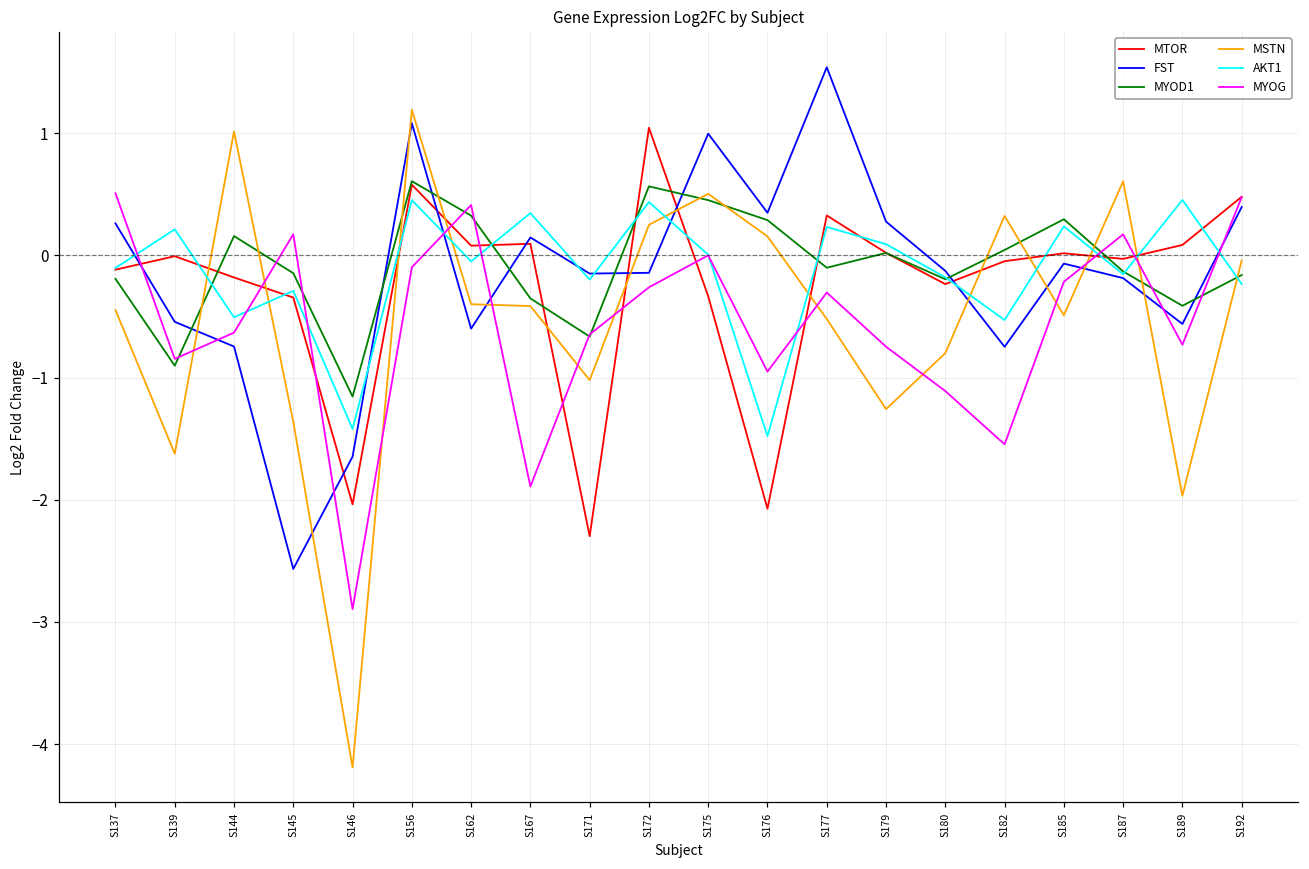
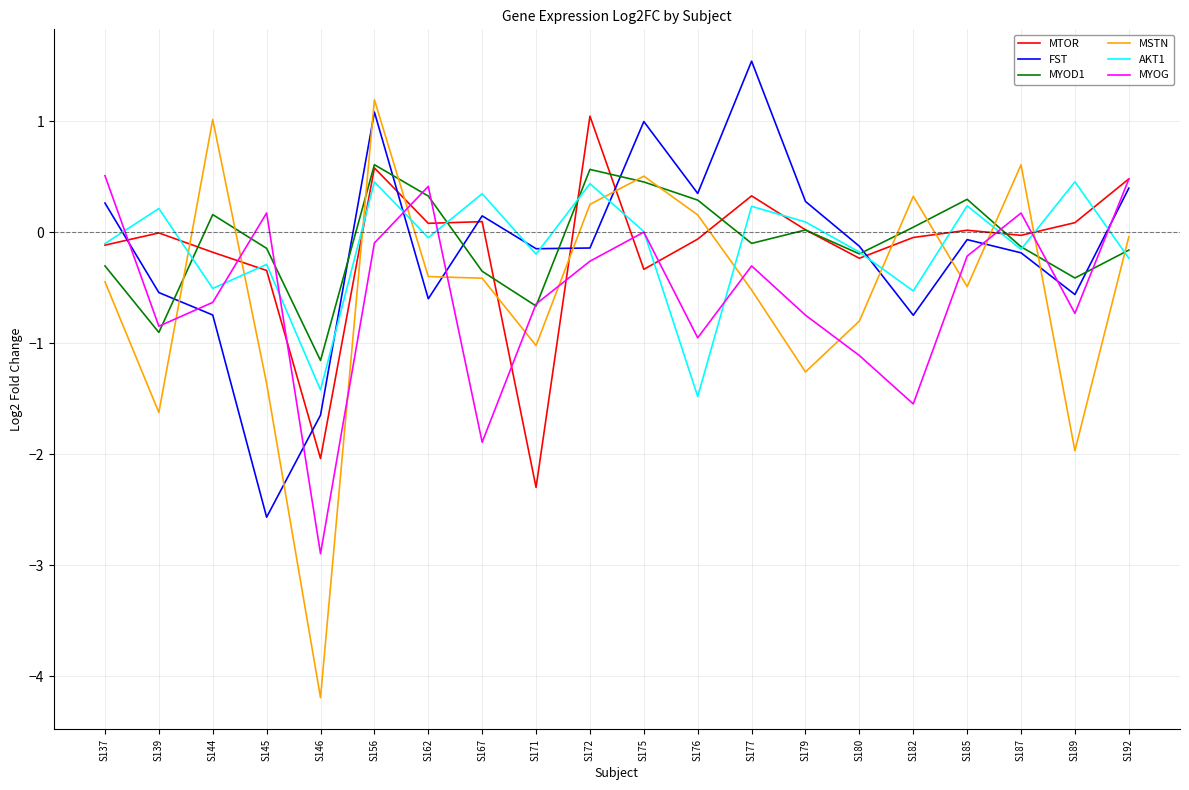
  {
    "MTOR": {
      "S139": -0.01,
      "S144": -0.18,
      "S145": -0.34,
      "S146": -2.04,
      "S156": 0.58,
      "S162": 0.08,
      "S167": 0.10,
      "S171": -2.30,
      "S172": 1.05,
      "S175": -0.33,
-     "S176": -2.07,
+     "S176": -0.06,
      "S177": 0.33,
      "S180": -0.23,
      "S182": -0.05,
      "S185": 0.02,
      "S187": -0.03,
      "S189": 0.09
    },
    "FST": {
      "S137": 0.26,
      "S139": -0.54,
      "S144": -0.75,
      "S145": -2.57,
      "S146": -1.65,
      "S156": 1.08,
      "S162": -0.60,
      "S167": 0.15,
      "S171": -0.15,
      "S172": -0.14,
      "S175": 1.00,
      "S176": 0.35,
      "S177": 1.54,
      "S179": 0.28,
      "S180": -0.13,
      "S182": -0.75,
      "S185": -0.07,
      "S187": -0.19,
      "S189": -0.56,
      "S192": 0.40
    },
    "MYOD1": {
-     "S137": -0.19,
+     "S137": -0.30,
      "S139": -0.90,
      "S144": 0.16,
      "S145": -0.15,
      "S146": -1.16,
      "S156": 0.61,
      "S162": 0.33,
      "S167": -0.35,
      "S172": 0.57,
      "S175": 0.45,
      "S176": 0.29,
      "S177": -0.10,
      "S182": 0.05,
      "S185": 0.30,
      "S189": -0.41,
      "S192": -0.16
    },
    "MSTN": {
      "S137": -0.45,
      "S139": -1.62,
      "S144": 1.01,
      "S145": -1.36,
      "S146": -4.19,
      "S156": 1.19,
      "S162": -0.40,
      "S167": -0.41,
      "S171": -1.02,
      "S172": 0.25,
      "S175": 0.50,
      "S176": 0.16,
      "S177": -0.52,
      "S179": -1.26,
      "S180": -0.80,
      "S182": 0.32,
      "S185": -0.49,
      "S187": 0.61,
      "S189": -1.97,
      "S192": -0.04
    },
    "AKT1": {
      "S139": 0.21,
      "S144": -0.51,
      "S145": -0.29,
      "S146": -1.42,
      "S156": 0.45,
      "S162": -0.05,
      "S167": 0.35,
      "S171": -0.20,
      "S172": 0.44,
      "S176": -1.48,
      "S177": 0.23,
      "S179": 0.09,
      "S182": -0.53,
      "S185": 0.24,
      "S189": 0.45,
      "S192": -0.23
    },
    "MYOG": {
      "S137": 0.51,
      "S139": -0.85,
      "S144": -0.63,
      "S145": 0.17,
      "S146": -2.89,
      "S156": -0.10,
      "S162": 0.41,
      "S167": -1.89,
      "S172": -0.26,
      "S176": -0.95,
      "S177": -0.30,
      "S179": -0.75,
      "S180": -1.11,
      "S182": -1.55,
      "S185": -0.22,
      "S187": 0.17,
      "S189": -0.73
    }
  }
